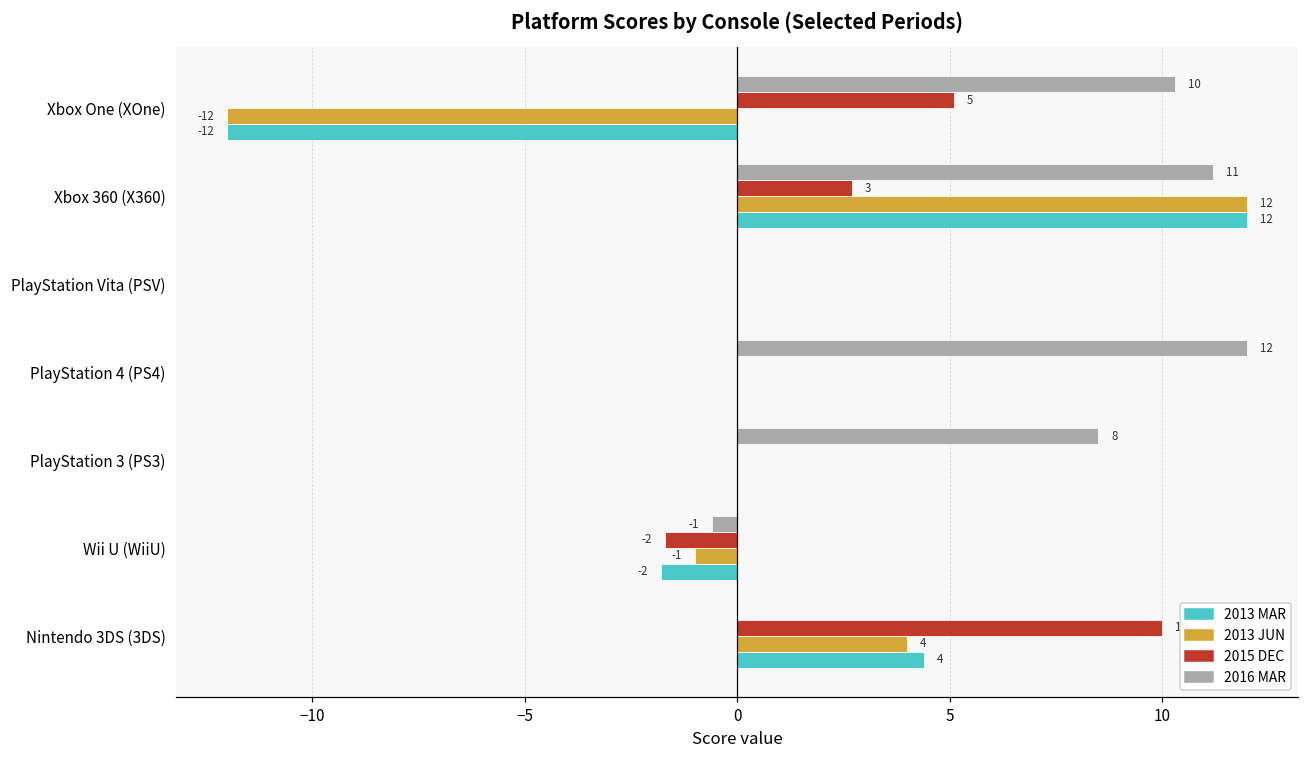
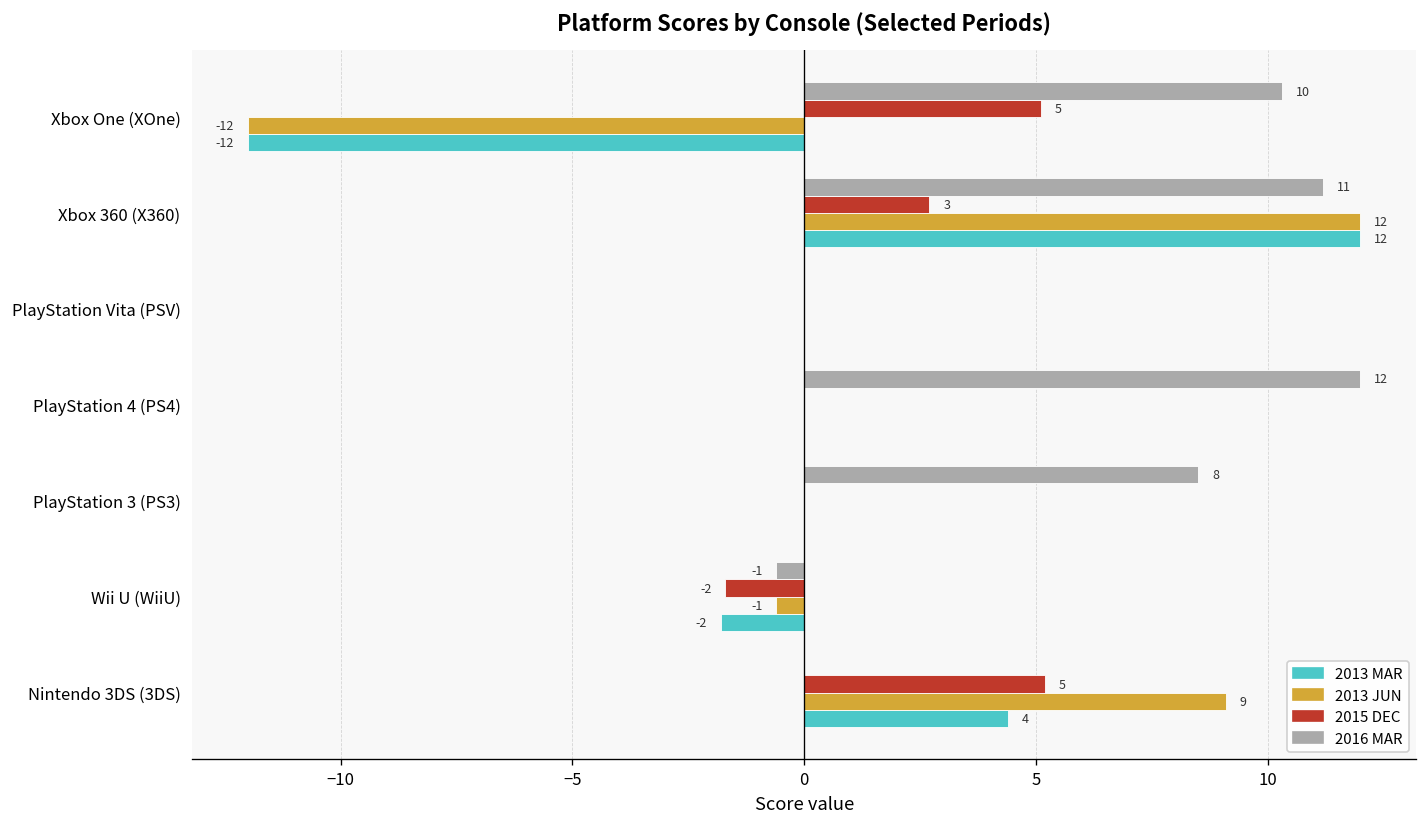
  {
    "2013 MAR": {
      "Xbox One (XOne)": -12,
      "Xbox 360 (X360)": 12,
      "Wii U (WiiU)": -2,
      "Nintendo 3DS (3DS)": 4
    },
    "2013 JUN": {
      "Xbox One (XOne)": -12,
      "Xbox 360 (X360)": 12,
-     "Wii U (WiiU)": -1.0,
-     "Nintendo 3DS (3DS)": 4
+     "Wii U (WiiU)": -0.6,
+     "Nintendo 3DS (3DS)": 9
    },
    "2015 DEC": {
      "PlayStation Vita (PSV)": 0.0,
      "PlayStation 4 (PS4)": 0.0,
      "PlayStation 3 (PS3)": 0.0,
-     "Nintendo 3DS (3DS)": 10.0
+     "Nintendo 3DS (3DS)": 5.2
    },
    "2016 MAR": {
      "Xbox One (XOne)": 10,
      "Xbox 360 (X360)": 11,
      "PlayStation 4 (PS4)": 12,
      "PlayStation 3 (PS3)": 8,
      "Wii U (WiiU)": -1
    }
  }
